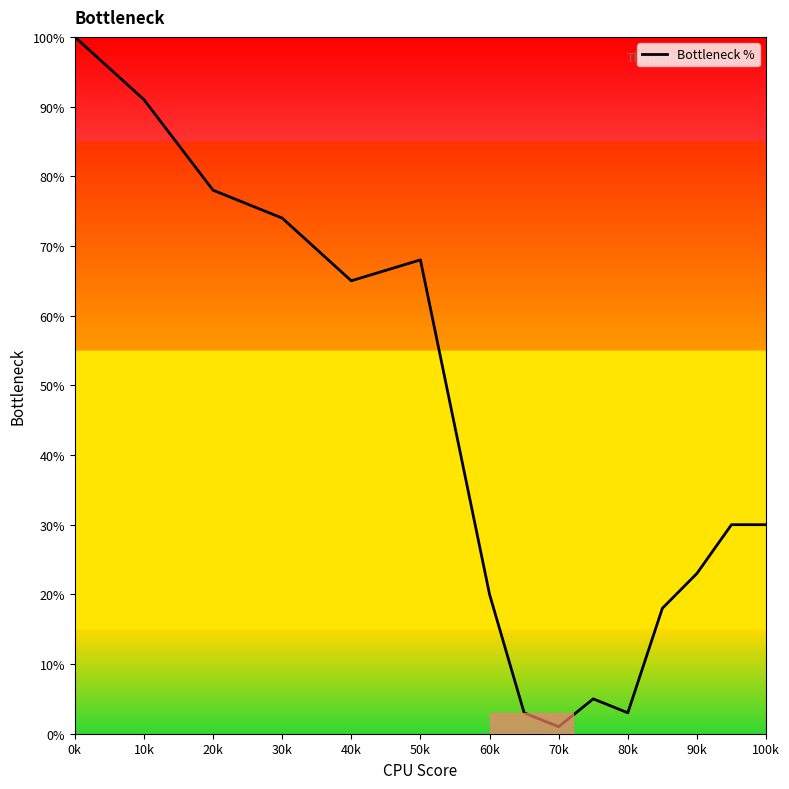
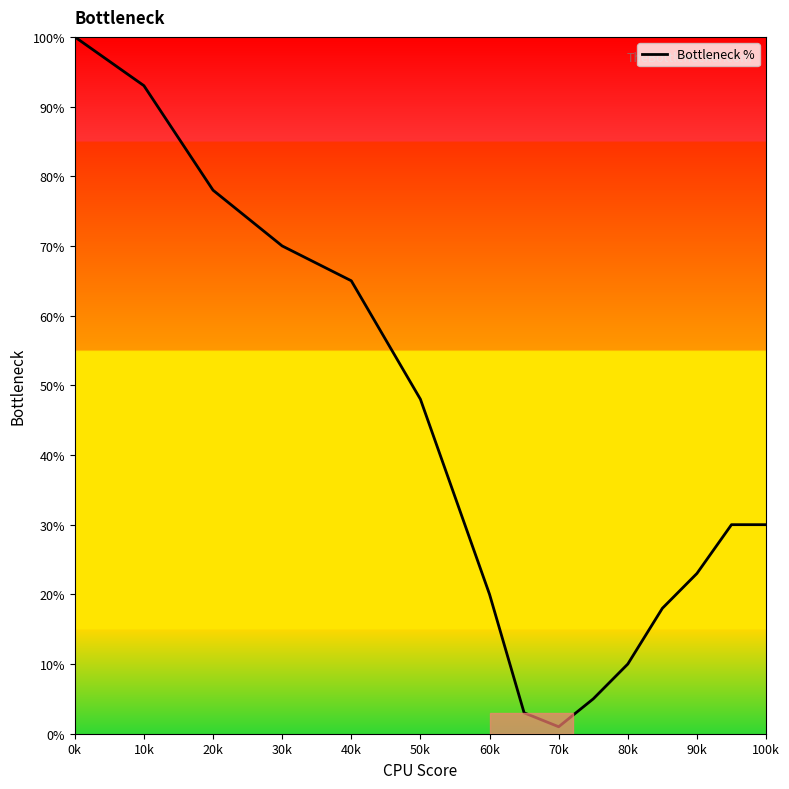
  {
    "0k": "100%",
-   "10k": "91%",
+   "10k": "93%",
    "20k": "78%",
-   "30k": "74%",
+   "30k": "70%",
    "40k": "65%",
-   "50k": "68%",
+   "50k": "48%",
    "60k": "20%",
-   "80k": "3%",
+   "80k": "10%",
    "90k": "23%",
    "100k": "30%"
  }
